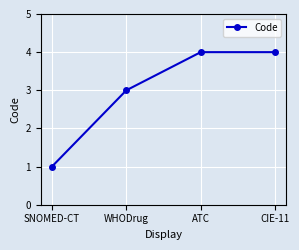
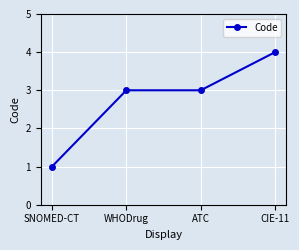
  {
    "SNOMED-CT": 1,
    "WHODrug": 3,
-   "ATC": 4,
+   "ATC": 3,
    "CIE-11": 4
  }
